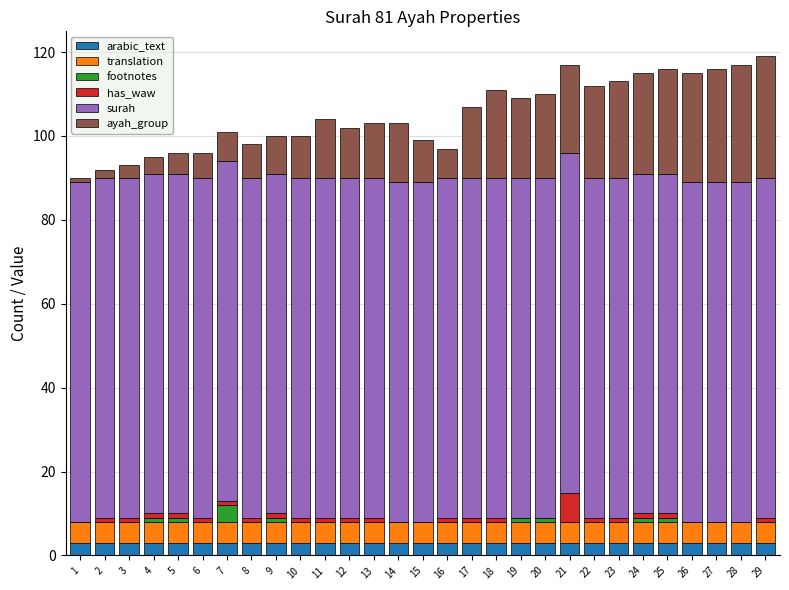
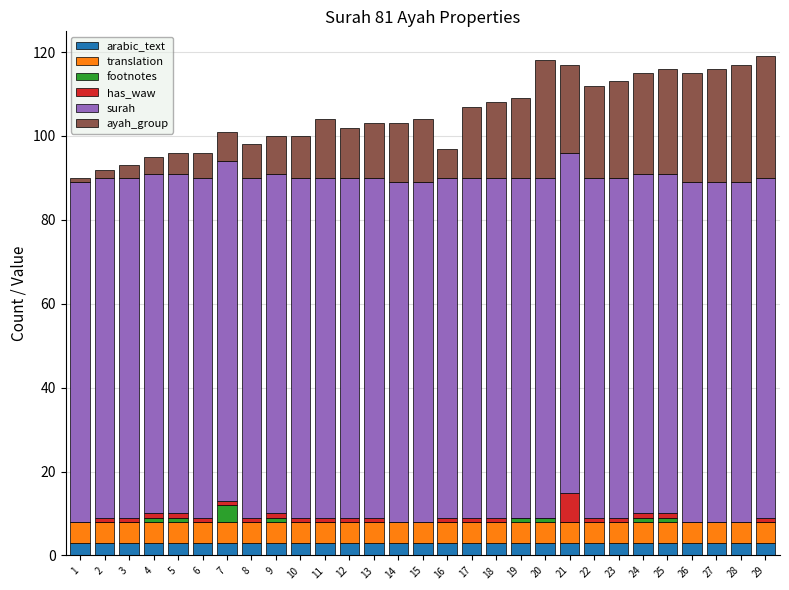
  {
    "arabic_text": {
      "1": 3,
      "2": 3,
      "3": 3,
      "4": 3,
      "5": 3,
      "6": 3,
      "7": 3,
      "8": 3,
      "9": 3,
      "10": 3,
      "11": 3,
      "12": 3,
      "13": 3,
      "14": 3,
      "15": 3,
      "16": 3,
      "17": 3,
      "18": 3,
      "19": 3,
      "20": 3,
      "21": 3,
      "22": 3,
      "23": 3,
      "24": 3,
      "25": 3,
      "26": 3,
      "27": 3,
      "28": 3,
      "29": 3
    },
    "surah": {
      "1": 81,
      "2": 81,
      "3": 81,
      "4": 81,
      "5": 81,
      "6": 81,
      "7": 81,
      "8": 81,
      "9": 81,
      "10": 81,
      "11": 81,
      "12": 81,
      "13": 81,
      "14": 81,
      "15": 81,
      "16": 81,
      "17": 81,
      "18": 81,
      "19": 81,
      "20": 81,
      "21": 81,
      "22": 81,
      "23": 81,
      "24": 81,
      "25": 81,
      "26": 81,
      "27": 81,
      "28": 81,
      "29": 81
    },
    "ayah_group": {
      "1": 1,
      "2": 2,
      "3": 3,
      "4": 4,
      "5": 5,
      "6": 6,
      "7": 7,
      "8": 8,
      "9": 9,
      "10": 10,
      "11": 14,
      "12": 12,
      "13": 13,
      "14": 14,
-     "15": 10,
+     "15": 15,
      "16": 7,
      "17": 17,
-     "18": 21,
+     "18": 18,
      "19": 19,
-     "20": 20,
+     "20": 28,
      "21": 21,
      "22": 22,
      "23": 23,
      "24": 24,
      "25": 25,
      "26": 26,
      "27": 27,
      "28": 28,
      "29": 29
    }
  }
